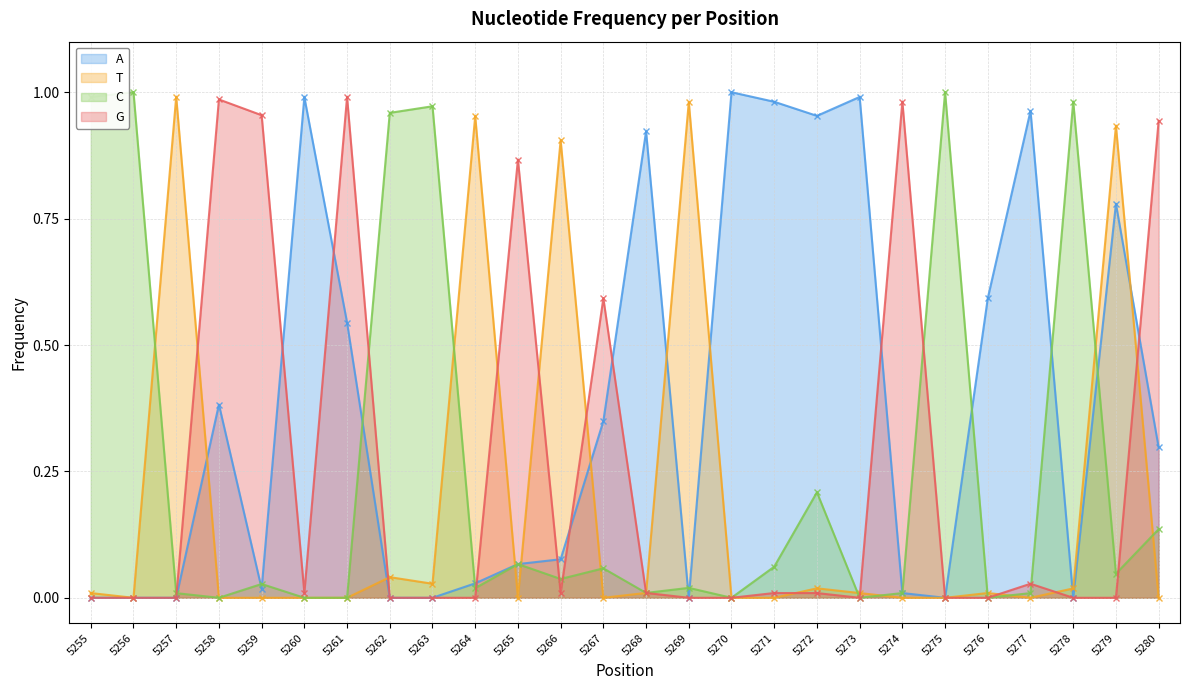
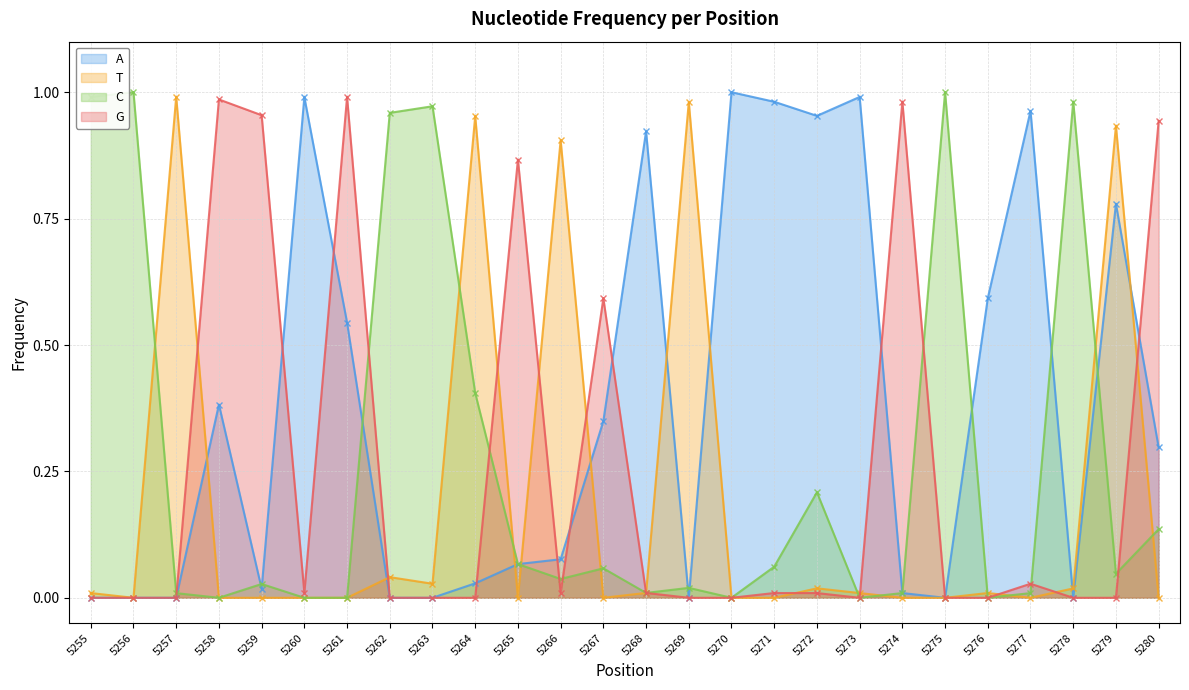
  {
    "A": {
      "5258": 0.38,
      "5259": 0.02,
      "5260": 0.99,
      "5261": 0.54,
      "5264": 0.03,
      "5266": 0.08,
      "5267": 0.35,
      "5268": 0.92,
      "5270": 1.00,
      "5271": 0.98,
      "5272": 0.95,
      "5273": 0.99,
      "5276": 0.59,
      "5277": 0.96,
      "5279": 0.78,
      "5280": 0.30
    },
    "C": {
      "5256": 1.00,
      "5257": 0.01,
      "5259": 0.03,
      "5262": 0.96,
      "5263": 0.97,
-     "5264": 0.02,
+     "5264": 0.41,
      "5266": 0.04,
      "5267": 0.06,
      "5269": 0.02,
      "5271": 0.06,
      "5272": 0.21,
      "5275": 1.00,
      "5277": 0.01,
      "5278": 0.98,
      "5279": 0.05,
      "5280": 0.14
    }
  }
